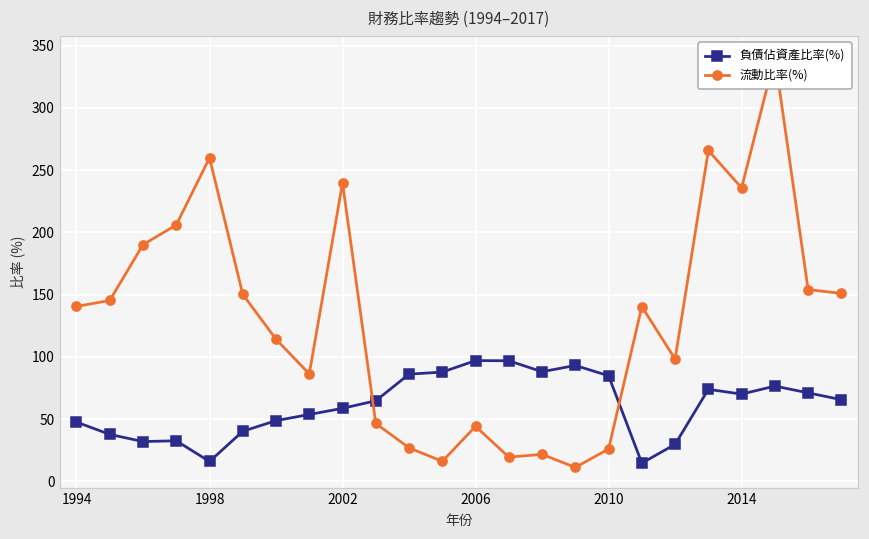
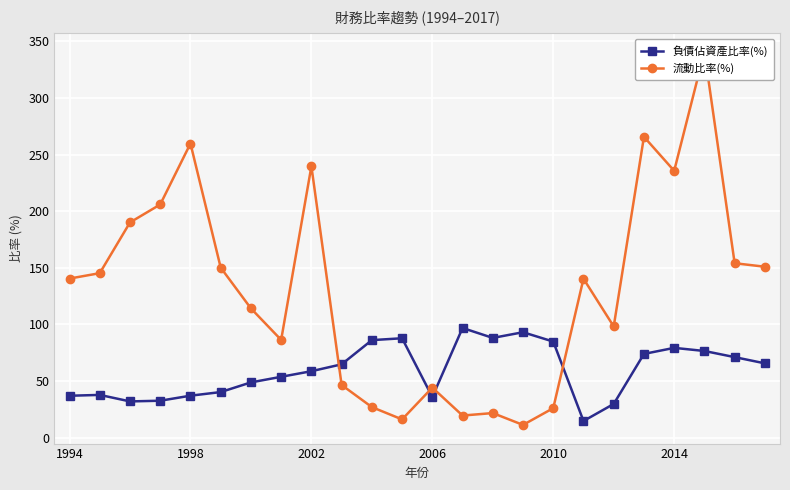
  {
    "負債佔資產比率(%)": {
-     "1994": 48,
-     "1998": 16,
+     "1994": 37,
+     "1998": 37,
      "2002": 59,
-     "2006": 97,
+     "2006": 36,
      "2010": 85,
-     "2014": 70
+     "2014": 79
    },
    "流動比率(%)": {
      "1994": 140,
      "1998": 260,
      "2002": 240,
      "2006": 44,
      "2010": 26,
      "2014": 236
    }
  }
